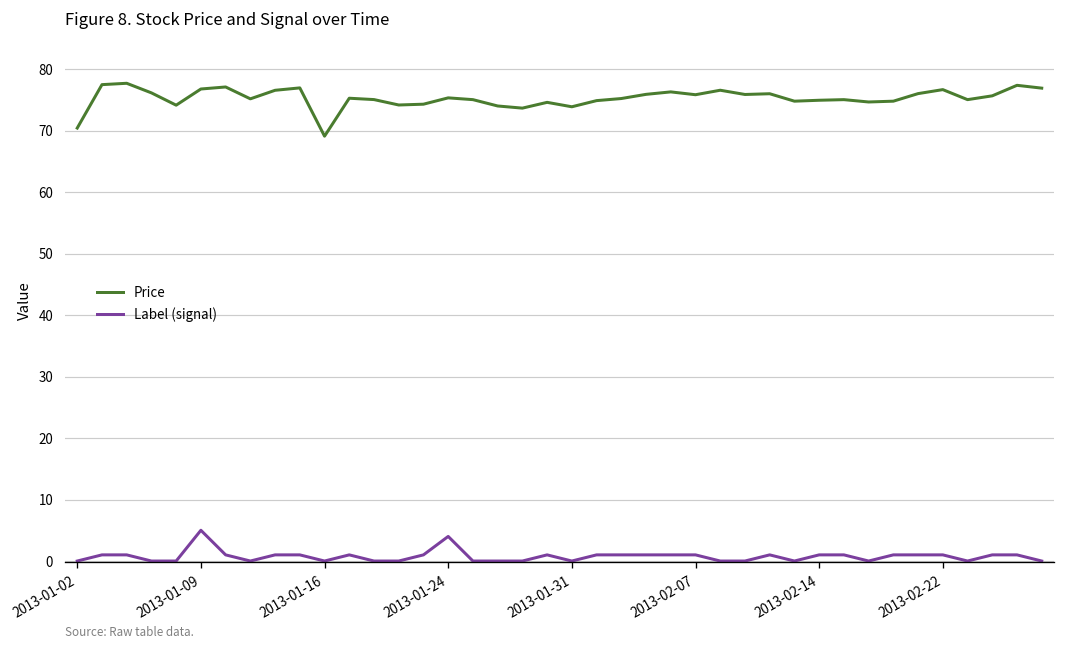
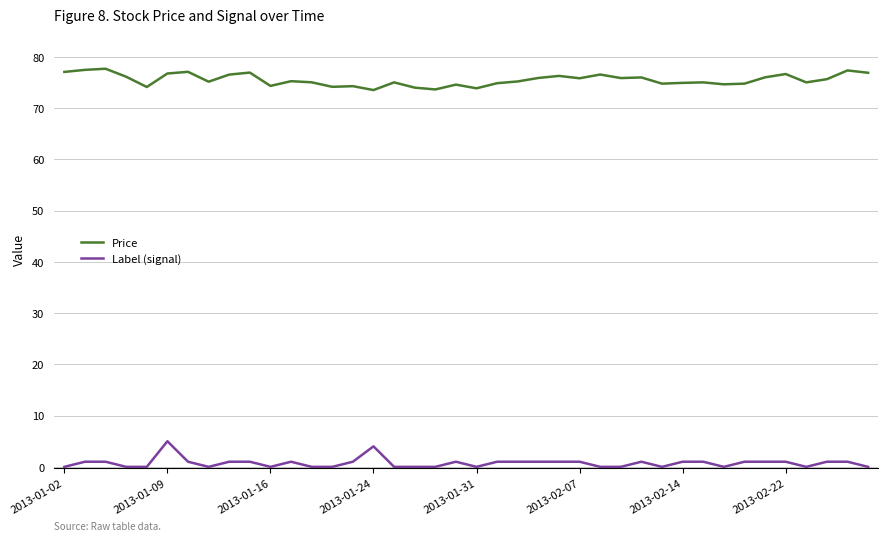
  {
    "Price": {
-     "2013-01-02": 70,
+     "2013-01-02": 77,
      "2013-01-09": 77,
-     "2013-01-16": 69,
-     "2013-01-24": 75,
+     "2013-01-16": 74,
+     "2013-01-24": 74,
      "2013-01-31": 74,
      "2013-02-07": 76,
      "2013-02-14": 75,
      "2013-02-22": 77
    },
    "Label (signal)": {
      "2013-01-02": 0,
      "2013-01-09": 5,
      "2013-01-16": 0,
      "2013-01-24": 4,
      "2013-01-31": 0,
      "2013-02-07": 1,
      "2013-02-14": 1,
      "2013-02-22": 1
    }
  }
